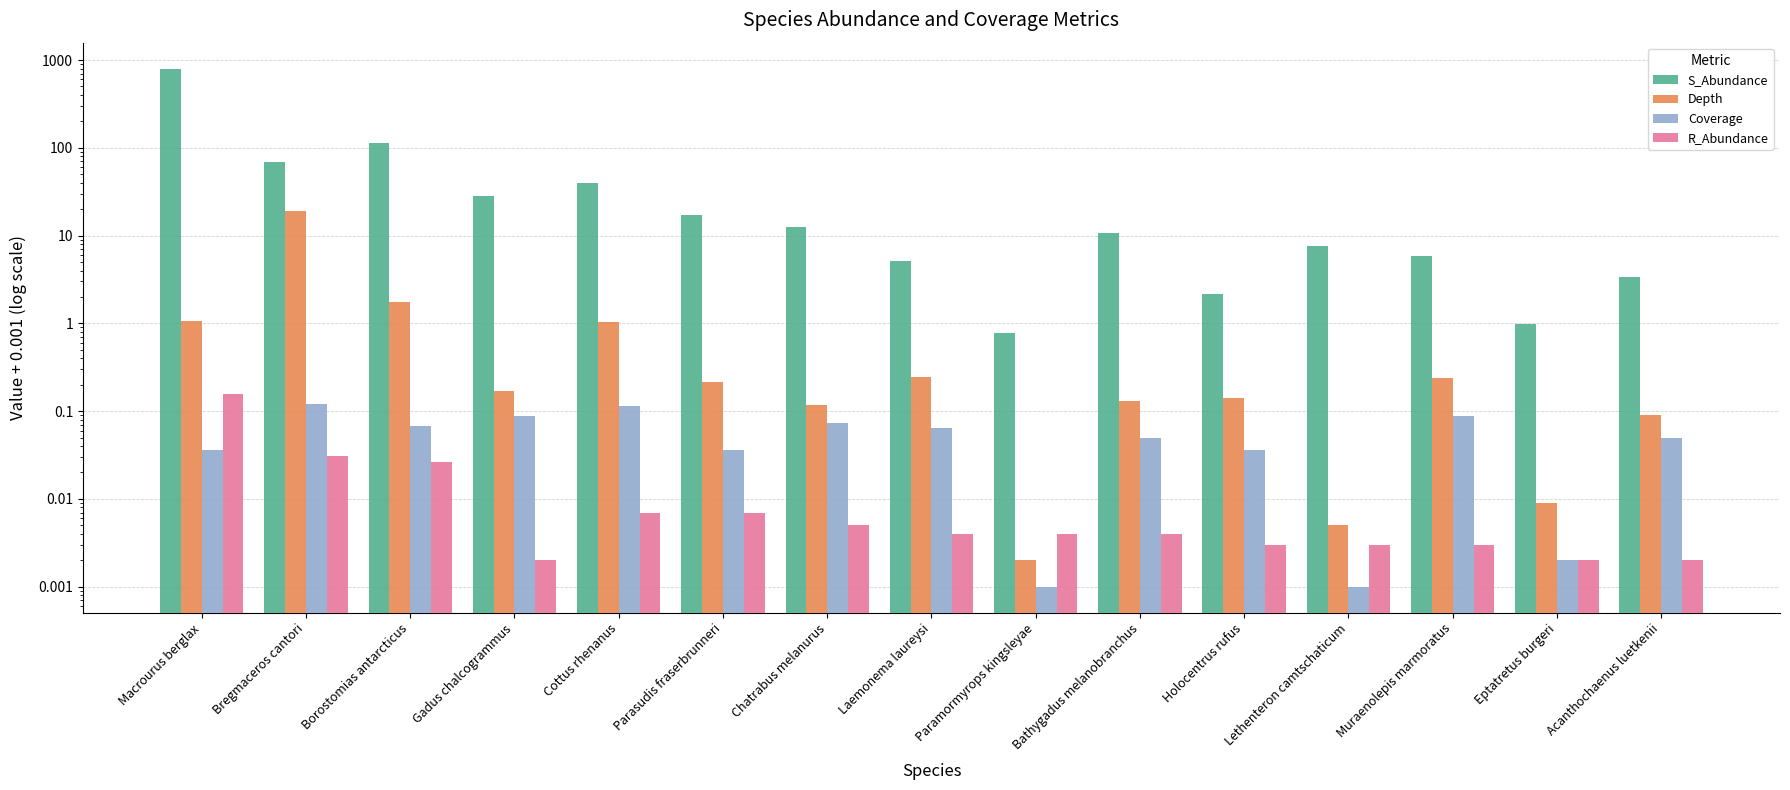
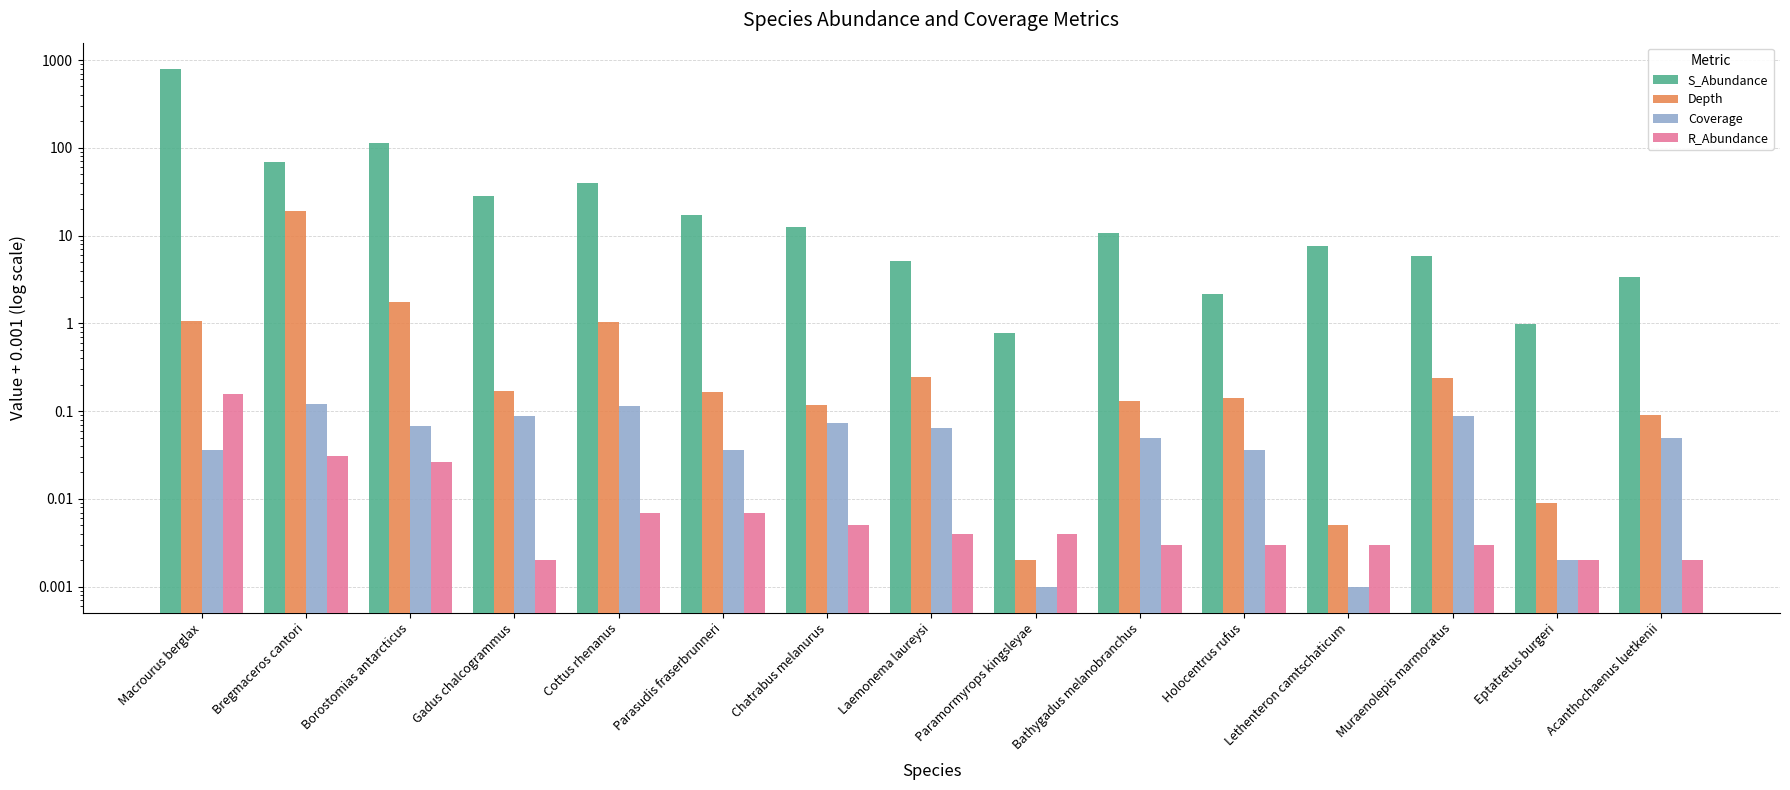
  {
    "S_Abundance": {
      "Macrourus berglax": 800,
      "Bregmaceros cantori": 70,
      "Borostomias antarcticus": 110,
      "Gadus chalcogrammus": 28,
      "Cottus rhenanus": 40,
      "Parasudis fraserbrunneri": 17,
      "Chatrabus melanurus": 13,
      "Laemonema laureysi": 5,
      "Paramormyrops kingsleyae": 0.8,
      "Bathygadus melanobranchus": 11,
      "Holocentrus rufus": 2.1,
      "Lethenteron camtschaticum": 8,
      "Muraenolepis marmoratus": 6,
      "Eptatretus burgeri": 1.0,
      "Acanthochaenus luetkenii": 3.3
    },
    "Depth": {
      "Macrourus berglax": 1.1,
      "Bregmaceros cantori": 19,
      "Borostomias antarcticus": 1.7,
      "Gadus chalcogrammus": 0.17,
      "Cottus rhenanus": 1.0,
-     "Parasudis fraserbrunneri": 0.22,
+     "Parasudis fraserbrunneri": 0.16,
      "Chatrabus melanurus": 0.12,
      "Laemonema laureysi": 0.25,
      "Paramormyrops kingsleyae": 0.0020,
      "Bathygadus melanobranchus": 0.13,
      "Holocentrus rufus": 0.14,
      "Lethenteron camtschaticum": 0.005,
      "Muraenolepis marmoratus": 0.24,
      "Eptatretus burgeri": 0.009,
      "Acanthochaenus luetkenii": 0.09
    },
    "Coverage": {
      "Macrourus berglax": 0.036,
      "Bregmaceros cantori": 0.12,
      "Borostomias antarcticus": 0.07,
      "Gadus chalcogrammus": 0.09,
      "Cottus rhenanus": 0.11,
      "Parasudis fraserbrunneri": 0.036,
      "Chatrabus melanurus": 0.07,
      "Laemonema laureysi": 0.07,
      "Paramormyrops kingsleyae": 0.0010,
      "Bathygadus melanobranchus": 0.05,
      "Holocentrus rufus": 0.036,
      "Lethenteron camtschaticum": 0.0010,
      "Muraenolepis marmoratus": 0.09,
      "Eptatretus burgeri": 0.0020,
      "Acanthochaenus luetkenii": 0.05
    },
    "R_Abundance": {
      "Macrourus berglax": 0.16,
      "Bregmaceros cantori": 0.031,
      "Borostomias antarcticus": 0.026,
      "Gadus chalcogrammus": 0.0020,
      "Cottus rhenanus": 0.007,
      "Parasudis fraserbrunneri": 0.007,
      "Chatrabus melanurus": 0.005,
      "Laemonema laureysi": 0.004,
      "Paramormyrops kingsleyae": 0.004,
-     "Bathygadus melanobranchus": 0.004,
+     "Bathygadus melanobranchus": 0.0030,
      "Holocentrus rufus": 0.0030,
      "Lethenteron camtschaticum": 0.0030,
      "Muraenolepis marmoratus": 0.0030,
      "Eptatretus burgeri": 0.0020,
      "Acanthochaenus luetkenii": 0.0020
    }
  }
